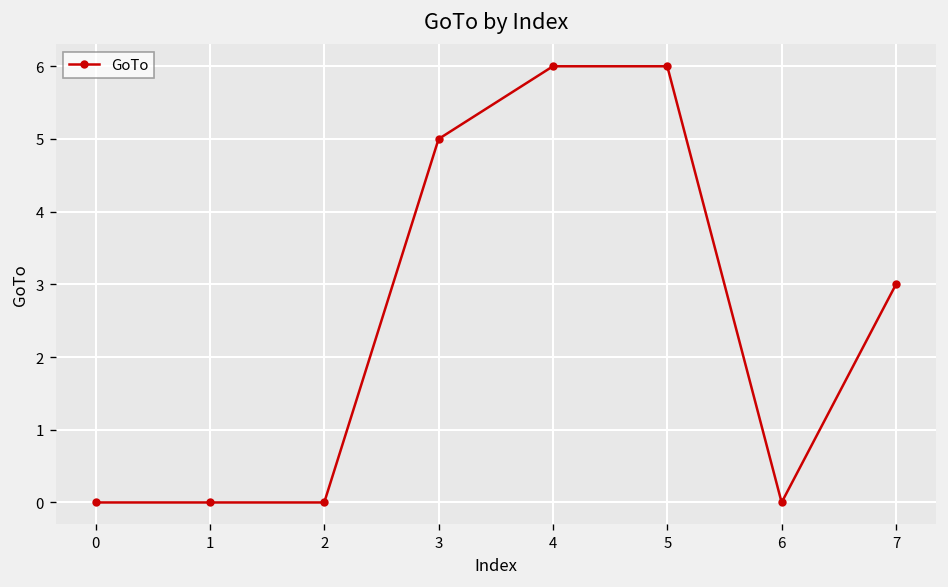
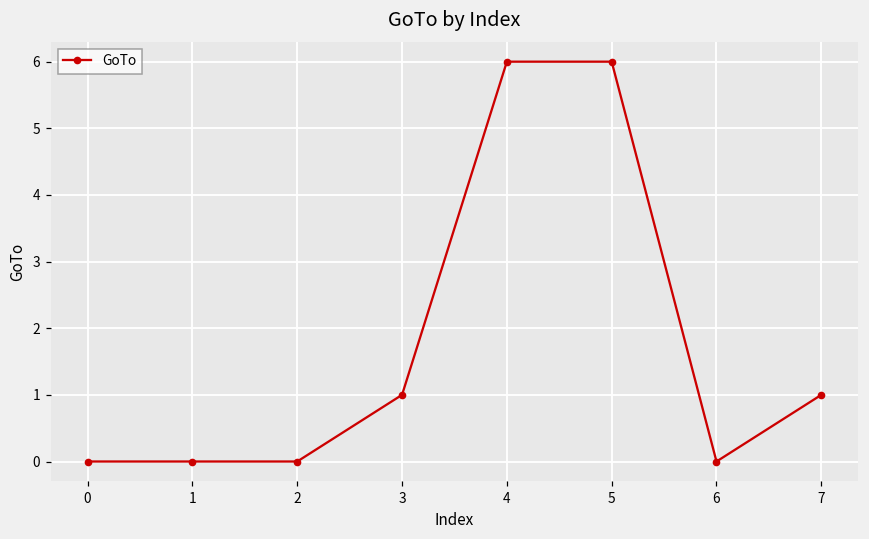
  {
    "0": 0,
    "1": 0,
    "2": 0,
-   "3": 5,
+   "3": 1,
    "4": 6,
    "5": 6,
    "6": 0,
-   "7": 3
+   "7": 1
  }
